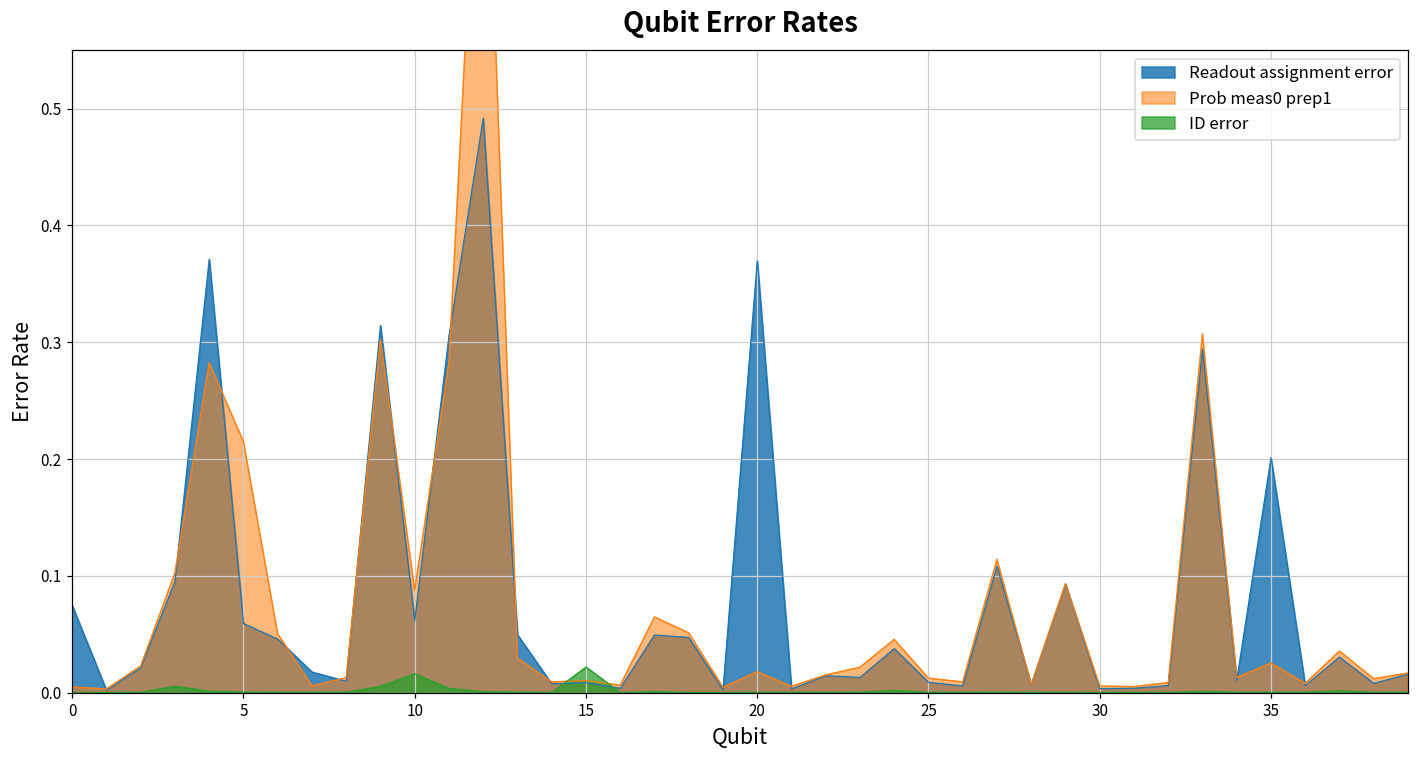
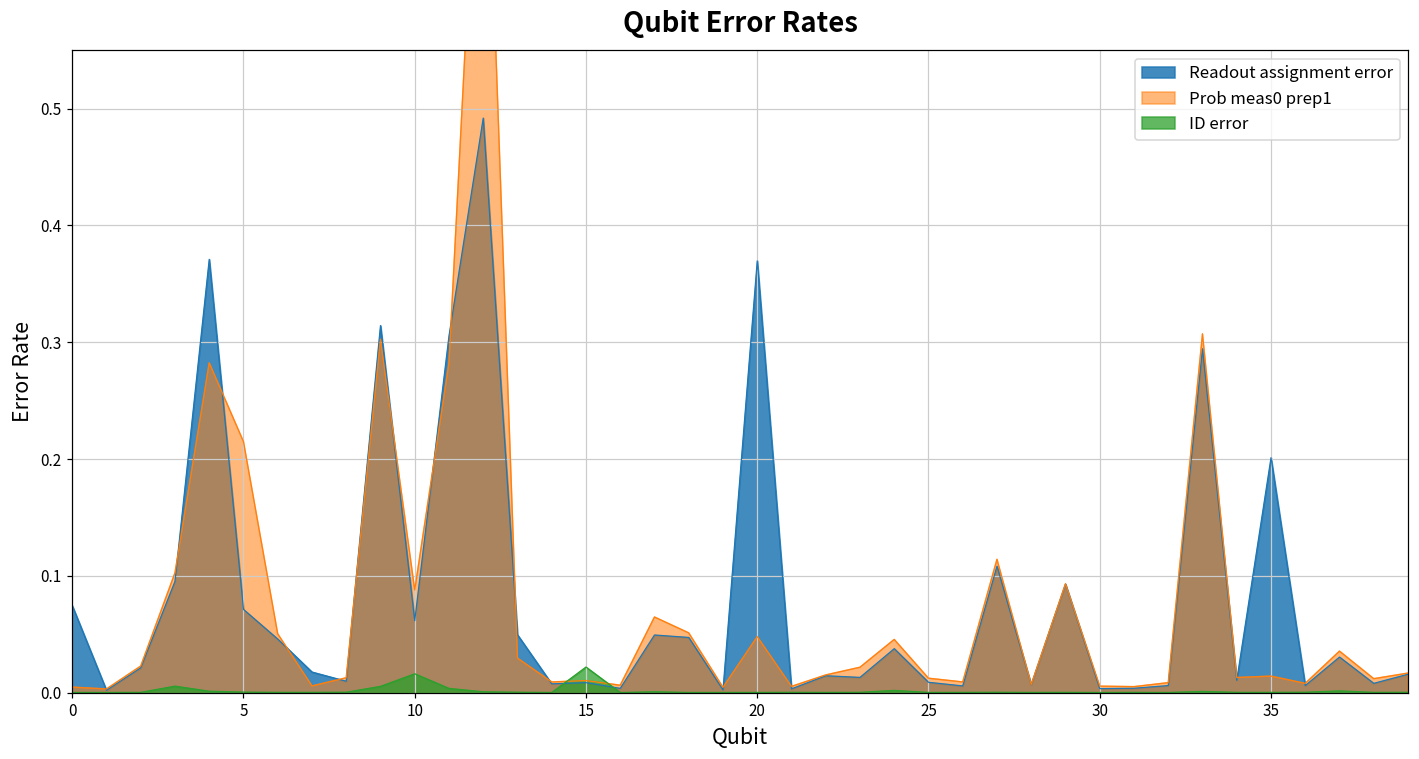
  {
    "Readout assignment error": {
      "0": 0.075,
-     "5": 0.059,
+     "5": 0.071,
      "10": 0.062,
      "20": 0.370,
      "25": 0.009,
      "35": 0.201
    },
    "Prob meas0 prep1": {
      "0": 0.005,
      "5": 0.215,
      "10": 0.088,
-     "20": 0.018,
+     "20": 0.048,
      "25": 0.012,
-     "35": 0.025
+     "35": 0.014
    },
    "ID error": {
      "0": 0.000,
      "5": 0.000,
      "10": 0.016,
      "15": 0.022,
      "20": 0.000,
      "25": 0.000,
      "30": 0.000,
      "35": 0.000
    }
  }
